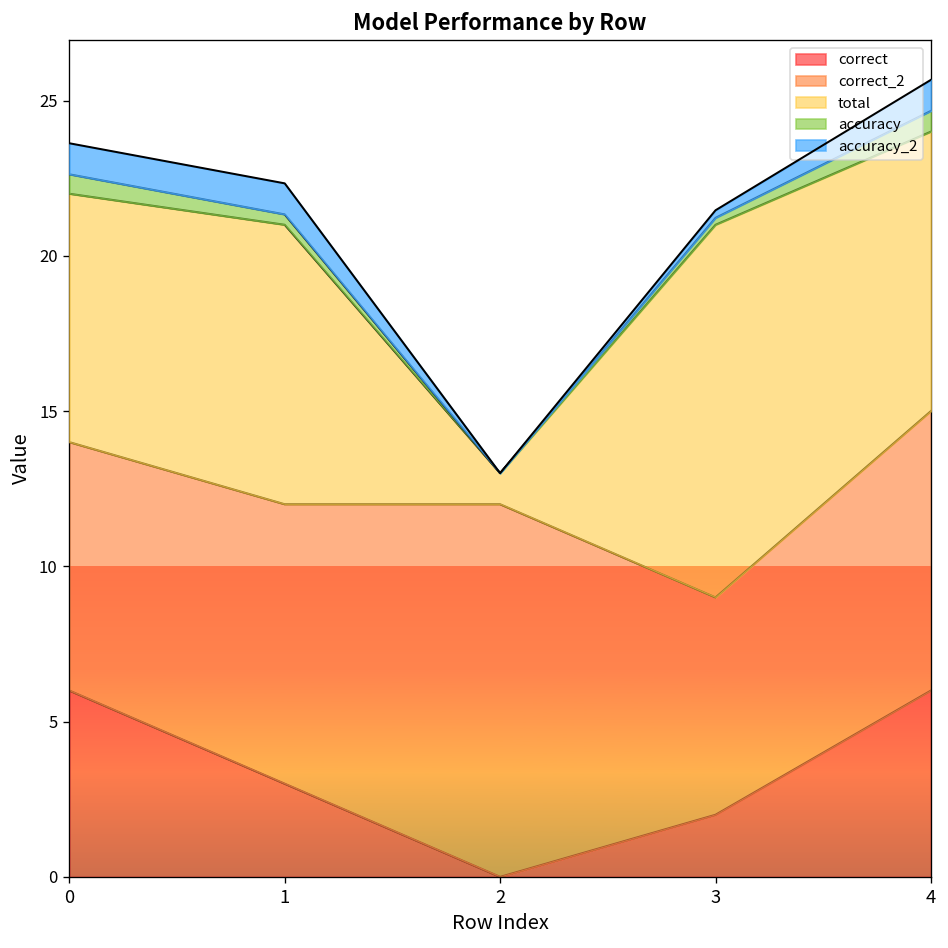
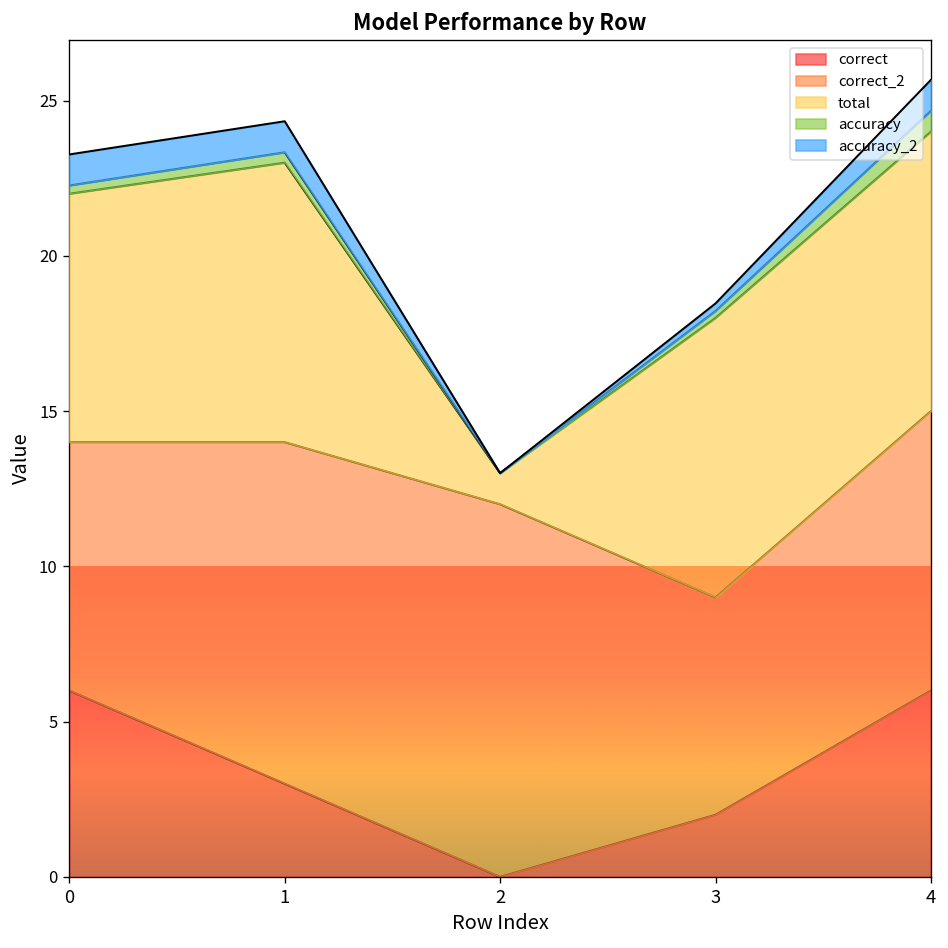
  {
    "correct": {
      "0": 6.0,
      "1": 3.0,
      "2": 0.0,
      "3": 2.0,
      "4": 6.0
    },
    "correct_2": {
      "0": 8,
-     "1": 9,
+     "1": 11,
      "2": 12,
      "3": 7,
      "4": 9
    },
    "total": {
      "0": 8,
      "1": 9,
-     "3": 12,
+     "3": 9,
      "4": 9
    },
    "accuracy": {
-     "0": 0.6,
+     "0": 0.3,
      "1": 0.3,
      "3": 0.2,
      "4": 0.7
    },
    "accuracy_2": {
      "0": 1.0,
      "1": 1.0,
      "3": 0.2,
      "4": 1.0
    }
  }
